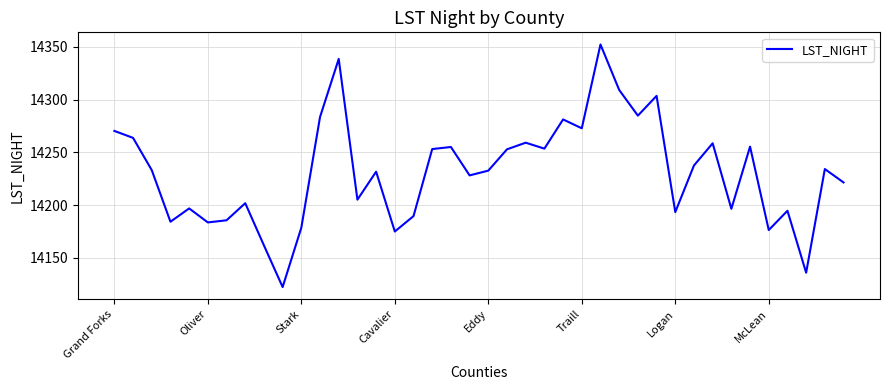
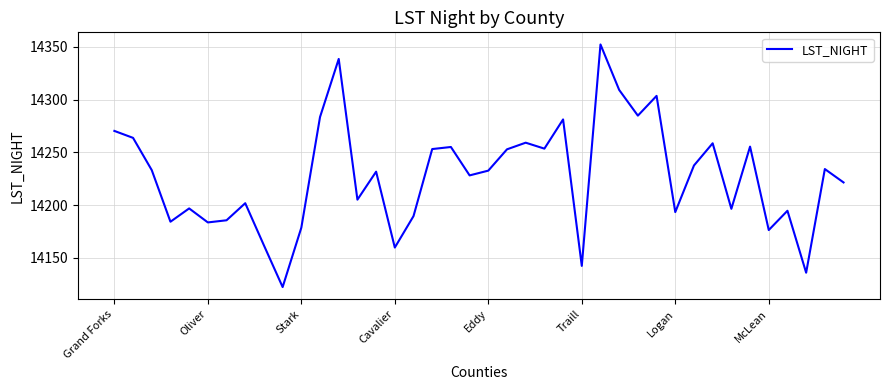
  {
    "Grand Forks": 14270,
    "Oliver": 14184,
    "Stark": 14179,
-   "Cavalier": 14175,
+   "Cavalier": 14160,
    "Eddy": 14233,
-   "Traill": 14273,
+   "Traill": 14142,
    "Logan": 14193,
    "McLean": 14176
  }
